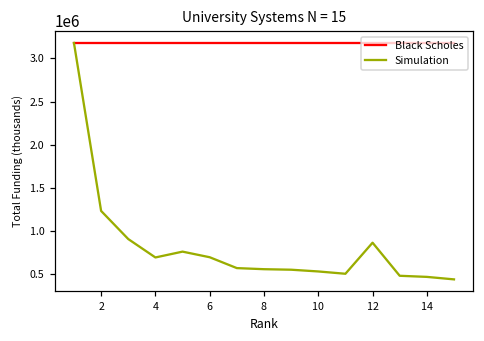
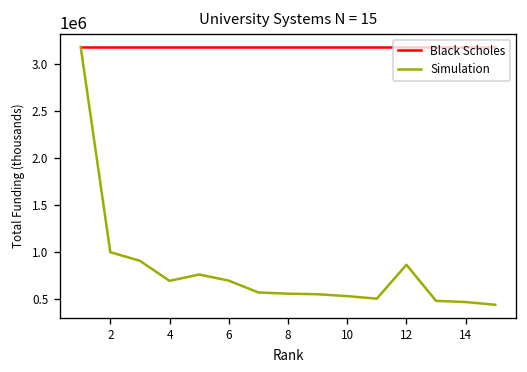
  {
    "Black Scholes": {
      "2": 3200000,
      "4": 3200000,
      "6": 3200000,
      "8": 3200000,
      "10": 3200000
    },
    "Simulation": {
-     "2": 1200000,
+     "2": 1000000,
      "4": 700000,
      "6": 700000,
      "8": 600000,
      "10": 500000,
      "12": 900000,
      "14": 500000
    }
  }
